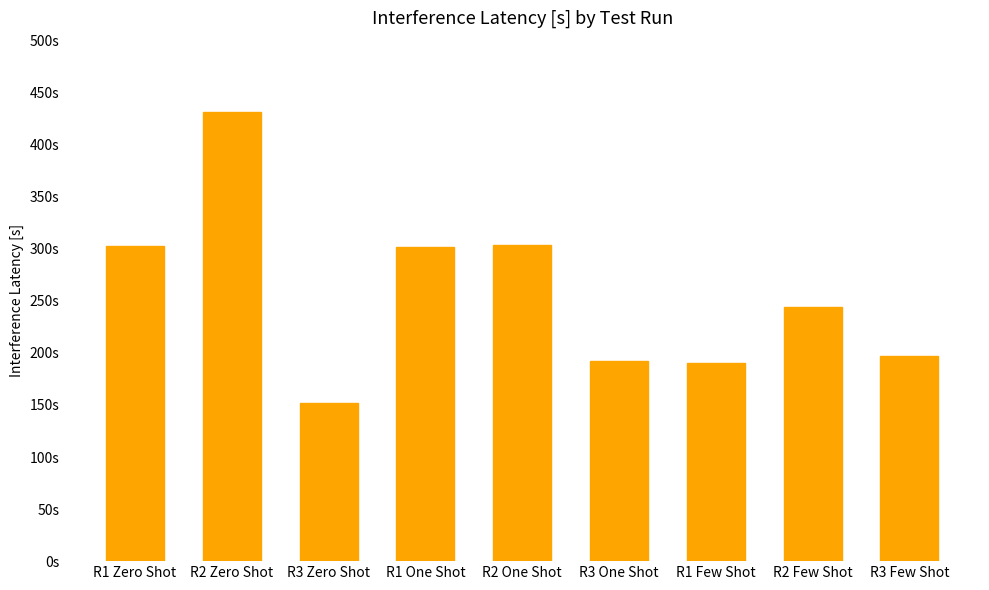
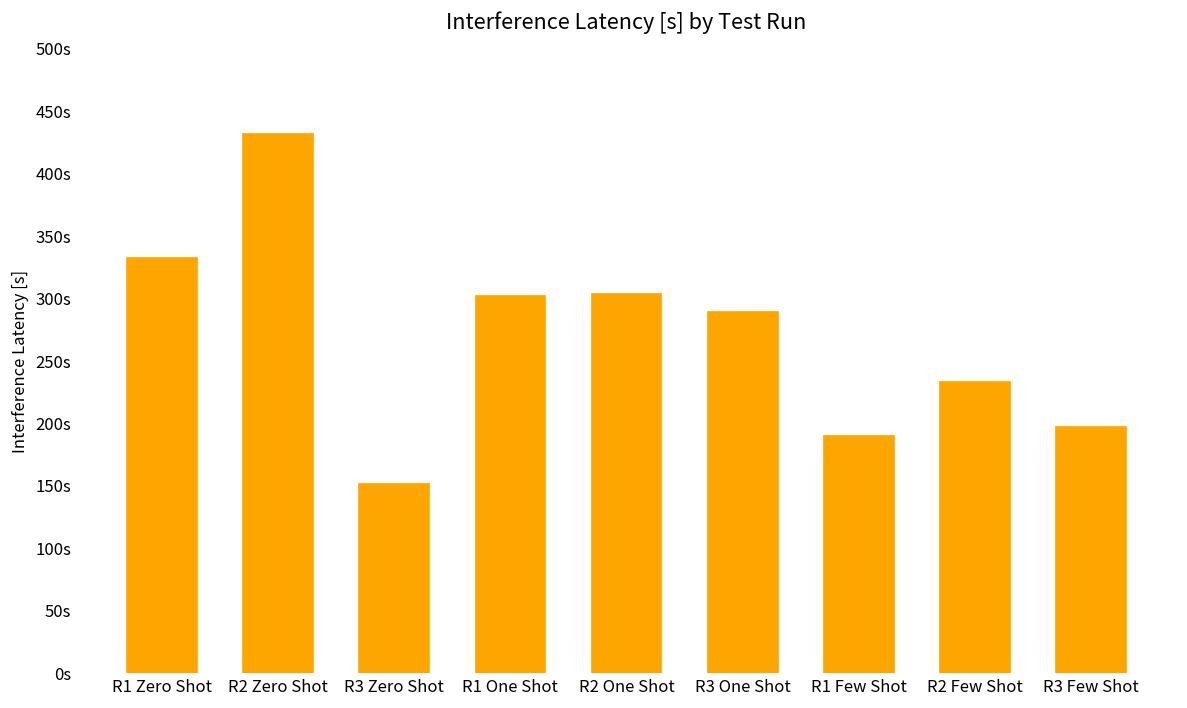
  {
-   "R1 Zero Shot": "303s",
+   "R1 Zero Shot": "333s",
    "R2 Zero Shot": "432s",
    "R3 Zero Shot": "152s",
    "R1 One Shot": "302s",
    "R2 One Shot": "304s",
-   "R3 One Shot": "192s",
+   "R3 One Shot": "289s",
    "R1 Few Shot": "190s",
-   "R2 Few Shot": "244s",
+   "R2 Few Shot": "233s",
    "R3 Few Shot": "197s"
  }
